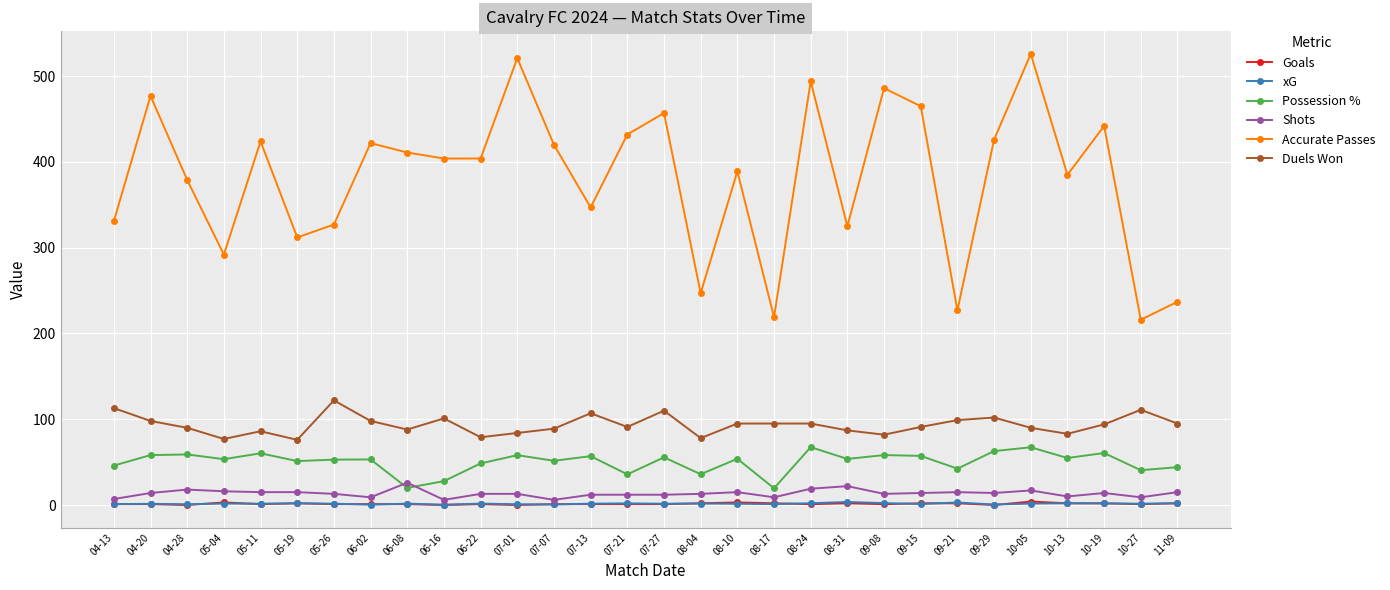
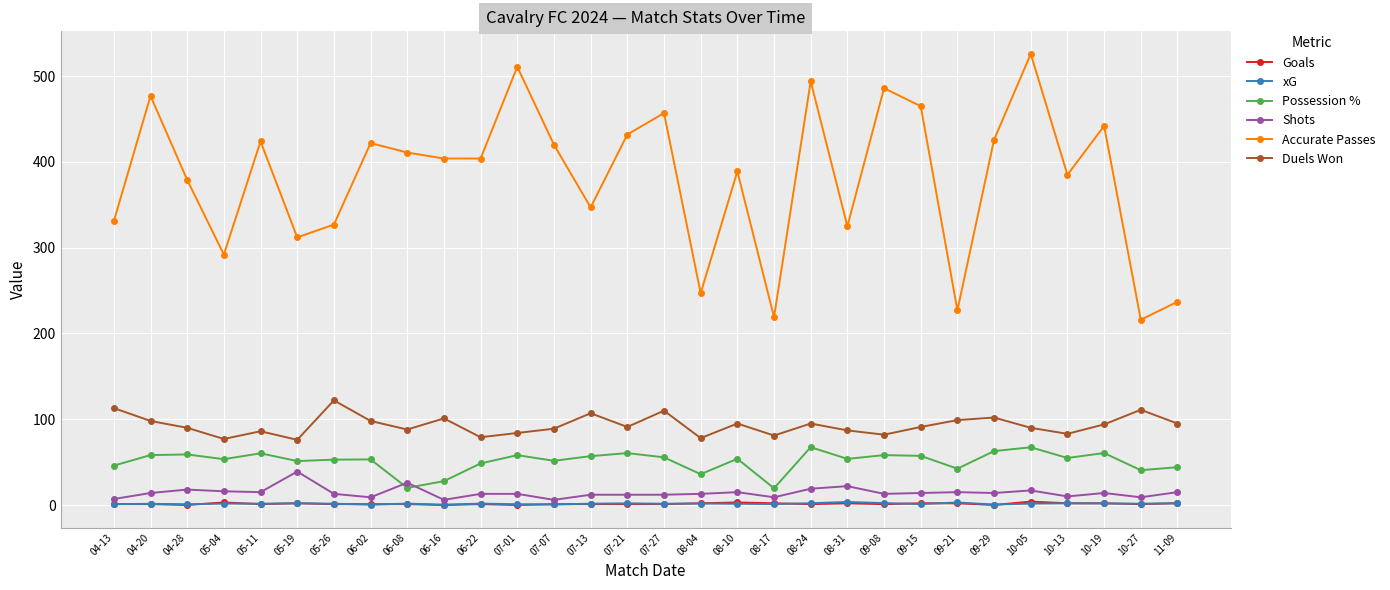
  {
    "Possession %": {
      "04-13": 50,
      "04-20": 60,
      "04-28": 60,
      "05-04": 50,
      "05-11": 60,
      "05-19": 50,
      "05-26": 50,
      "06-02": 50,
      "06-08": 20,
      "06-16": 30,
      "06-22": 50,
      "07-01": 60,
      "07-07": 50,
      "07-13": 60,
-     "07-21": 40,
+     "07-21": 60,
      "07-27": 60,
      "08-04": 40,
      "08-10": 50,
      "08-17": 20,
      "08-24": 70,
      "08-31": 50,
      "09-08": 60,
      "09-15": 60,
      "09-21": 40,
      "09-29": 60,
      "10-05": 70,
      "10-13": 50,
      "10-19": 60,
      "10-27": 40,
      "11-09": 40
    },
    "Shots": {
      "04-13": 10,
      "04-20": 10,
      "04-28": 20,
      "05-04": 20,
      "05-11": 20,
-     "05-19": 20,
+     "05-19": 40,
      "05-26": 10,
      "06-02": 10,
      "06-08": 30,
      "06-16": 10,
      "06-22": 10,
      "07-01": 10,
      "07-07": 10,
      "07-13": 10,
      "07-21": 10,
      "07-27": 10,
      "08-04": 10,
      "08-10": 20,
      "08-17": 10,
      "08-24": 20,
      "08-31": 20,
      "09-08": 10,
      "09-15": 10,
      "09-21": 20,
      "09-29": 10,
      "10-05": 20,
      "10-13": 10,
      "10-19": 10,
      "10-27": 10,
      "11-09": 20
    },
    "Accurate Passes": {
      "04-13": 330,
      "04-20": 480,
      "04-28": 380,
      "05-04": 290,
      "05-11": 420,
      "05-19": 310,
      "05-26": 330,
      "06-02": 420,
      "06-08": 410,
      "06-16": 400,
      "06-22": 400,
-     "07-01": 520,
+     "07-01": 510,
      "07-07": 420,
      "07-13": 350,
      "07-21": 430,
      "07-27": 460,
      "08-04": 250,
      "08-10": 390,
      "08-17": 220,
      "08-24": 490,
      "08-31": 330,
      "09-08": 490,
      "09-15": 470,
      "09-21": 230,
      "09-29": 430,
      "10-05": 530,
      "10-13": 390,
      "10-19": 440,
      "10-27": 220,
      "11-09": 240
    },
    "Duels Won": {
      "04-13": 110,
      "04-20": 100,
      "04-28": 90,
      "05-04": 80,
      "05-11": 90,
      "05-19": 80,
      "05-26": 120,
      "06-02": 100,
      "06-08": 90,
      "06-16": 100,
      "06-22": 80,
      "07-01": 80,
      "07-07": 90,
      "07-13": 110,
      "07-21": 90,
      "07-27": 110,
      "08-04": 80,
      "08-10": 100,
-     "08-17": 100,
+     "08-17": 80,
      "08-24": 100,
      "08-31": 90,
      "09-08": 80,
      "09-15": 90,
      "09-21": 100,
      "09-29": 100,
      "10-05": 90,
      "10-13": 80,
      "10-19": 90,
      "10-27": 110,
      "11-09": 100
    }
  }
